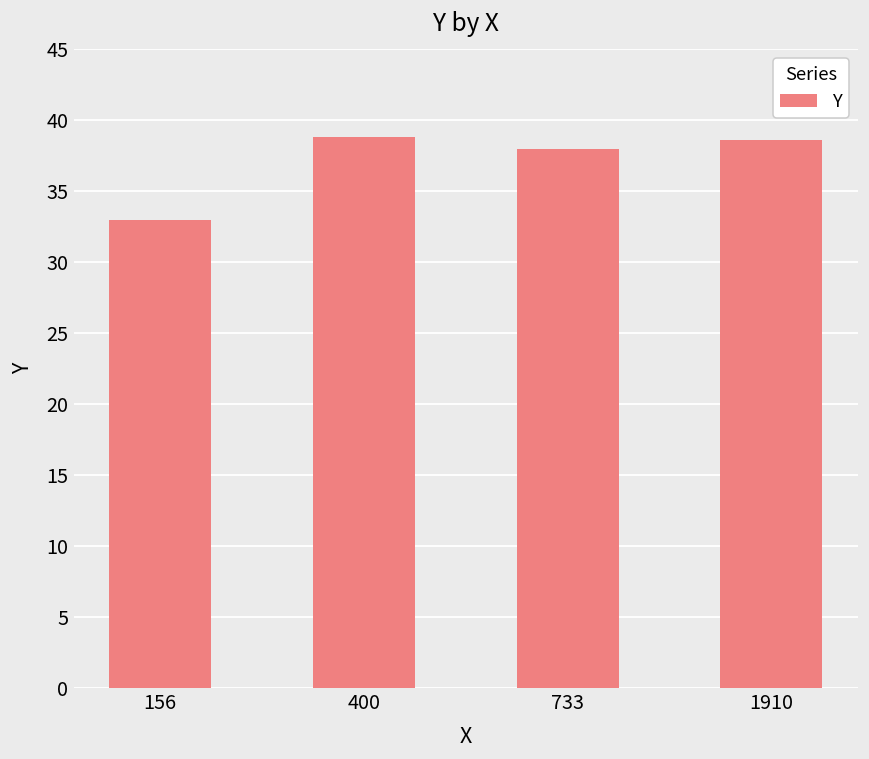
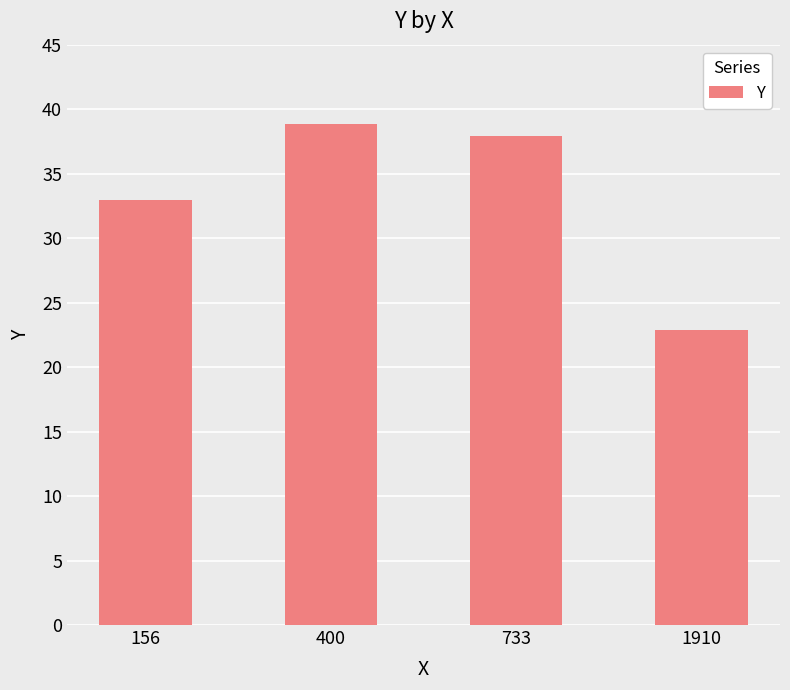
  {
    "156": 33.0,
    "400": 38.8,
    "733": 38.0,
-   "1910": 38.6
+   "1910": 22.9
  }
